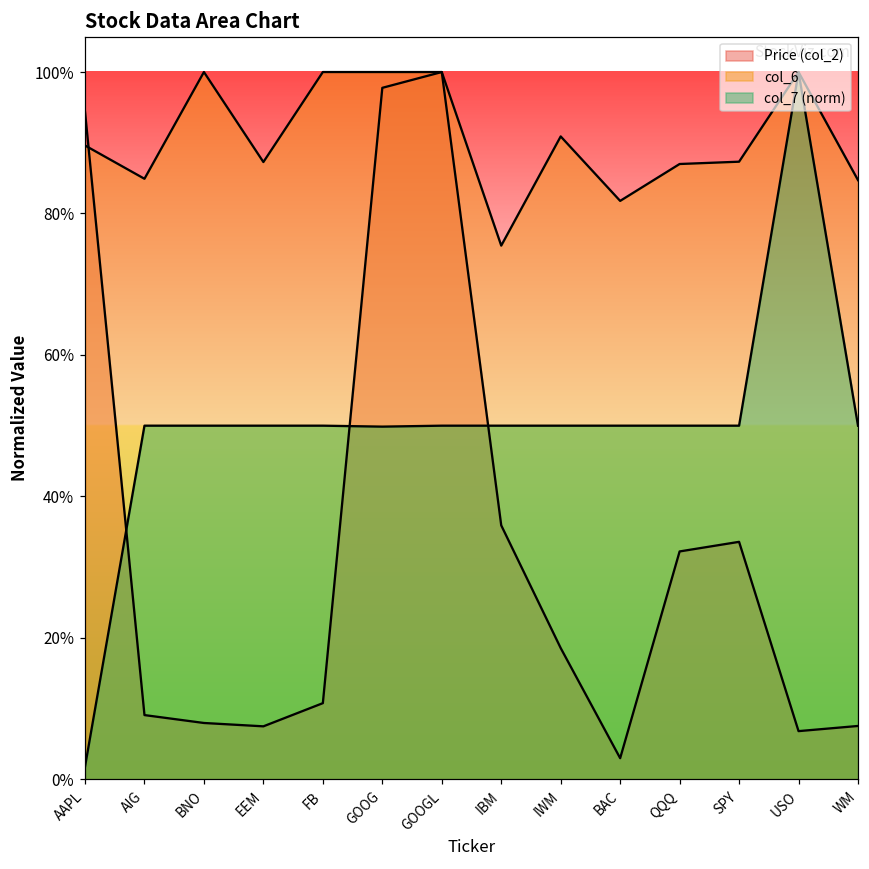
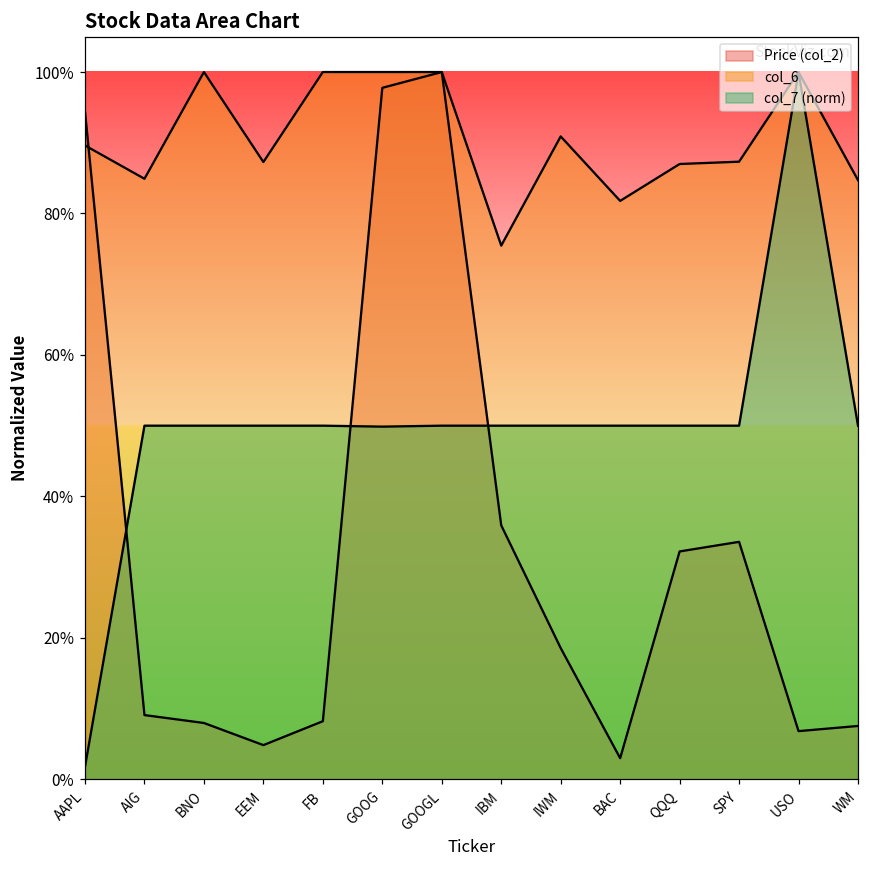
  {
    "Price (col_2)": {
      "AAPL": "94%",
      "AIG": "9%",
      "BNO": "8%",
-     "EEM": "7%",
-     "FB": "11%",
+     "EEM": "5%",
+     "FB": "8%",
      "GOOG": "98%",
      "IBM": "36%",
      "IWM": "19%",
      "BAC": "3%",
      "QQQ": "32%",
      "SPY": "34%",
      "USO": "7%",
      "WM": "8%"
    },
    "col_6": {
      "AAPL": "90%",
      "AIG": "85%",
      "BNO": "100%",
      "EEM": "87%",
      "FB": "100%",
      "GOOG": "100%",
      "IBM": "75%",
      "IWM": "91%",
      "BAC": "82%",
      "QQQ": "87%",
      "SPY": "87%",
      "WM": "85%"
    },
    "col_7 (norm)": {
      "AAPL": "2%",
      "AIG": "50%",
      "BNO": "50%",
      "EEM": "50%",
      "FB": "50%",
      "GOOG": "50%",
      "GOOGL": "50%",
      "IBM": "50%",
      "IWM": "50%",
      "BAC": "50%",
      "QQQ": "50%",
      "SPY": "50%",
      "WM": "50%"
    }
  }
